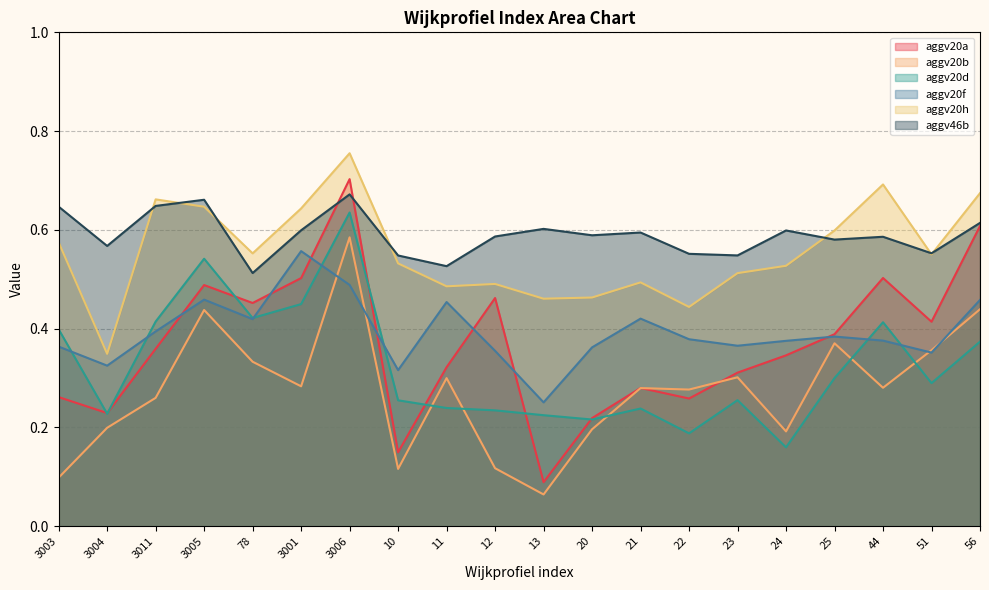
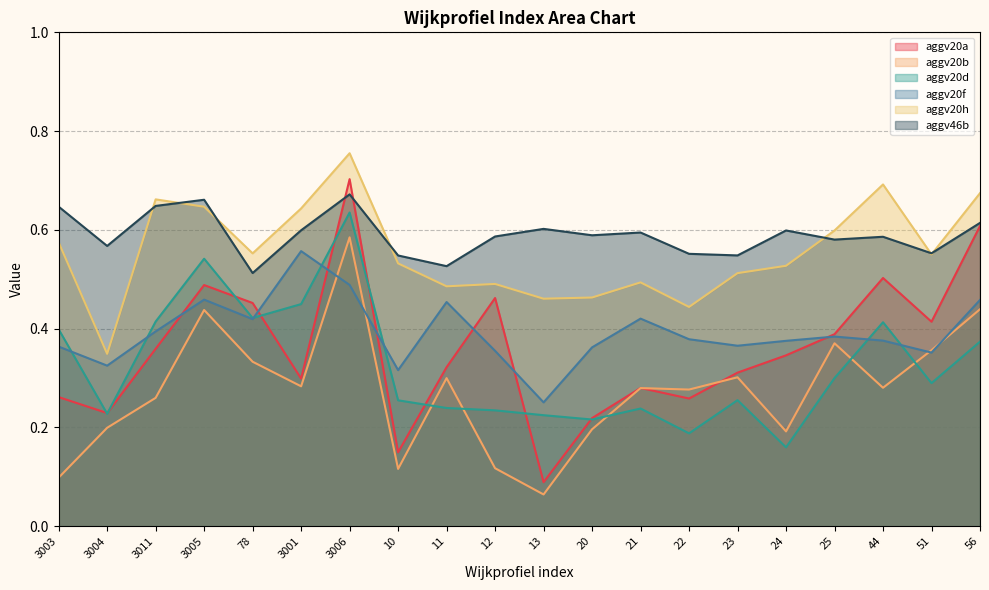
  {
    "aggv20a": {
      "3003": 0.26,
      "3011": 0.36,
      "3005": 0.49,
      "78": 0.45,
-     "3001": 0.50,
+     "3001": 0.30,
      "3006": 0.70,
      "10": 0.15,
      "11": 0.32,
      "12": 0.46,
      "13": 0.09,
      "22": 0.26,
      "23": 0.31,
      "24": 0.35,
      "44": 0.50,
      "51": 0.41,
      "56": 0.61
    }
  }
